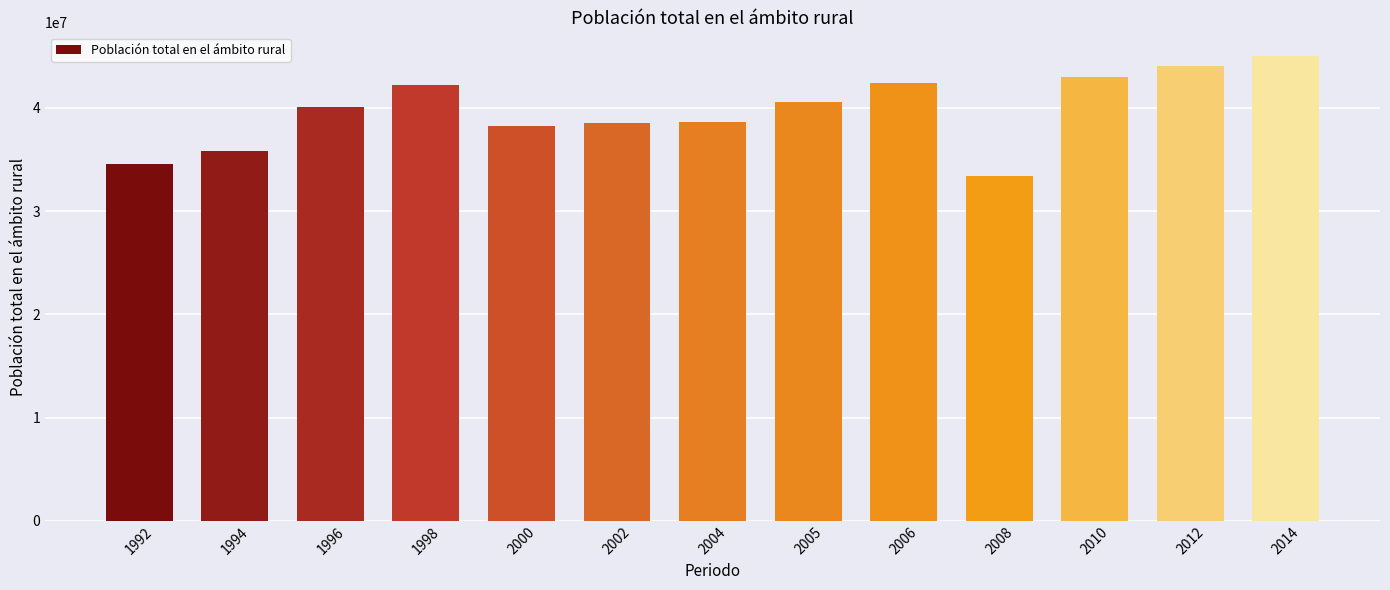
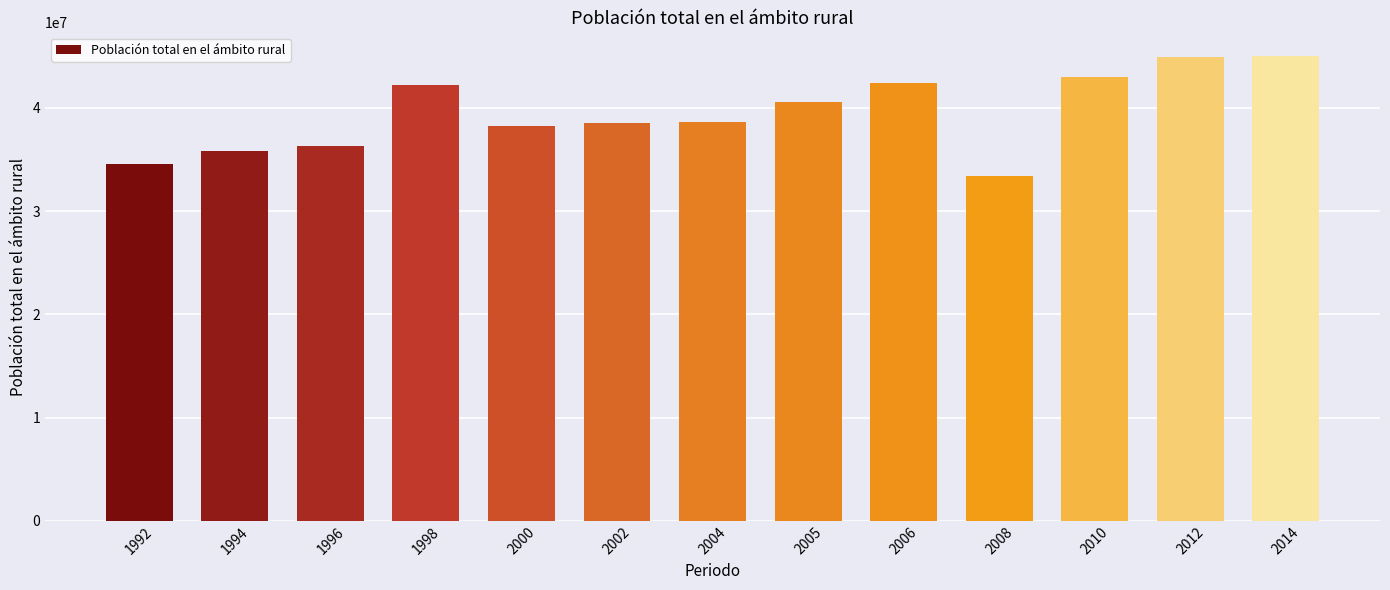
  {
    "1992": 34600000,
    "1994": 35800000,
-   "1996": 40100000,
+   "1996": 36300000,
    "1998": 42300000,
    "2000": 38300000,
    "2002": 38500000,
    "2004": 38600000,
    "2005": 40600000,
    "2006": 42400000,
    "2008": 33400000,
    "2010": 43000000,
-   "2012": 44100000,
+   "2012": 44900000,
    "2014": 45100000
  }
